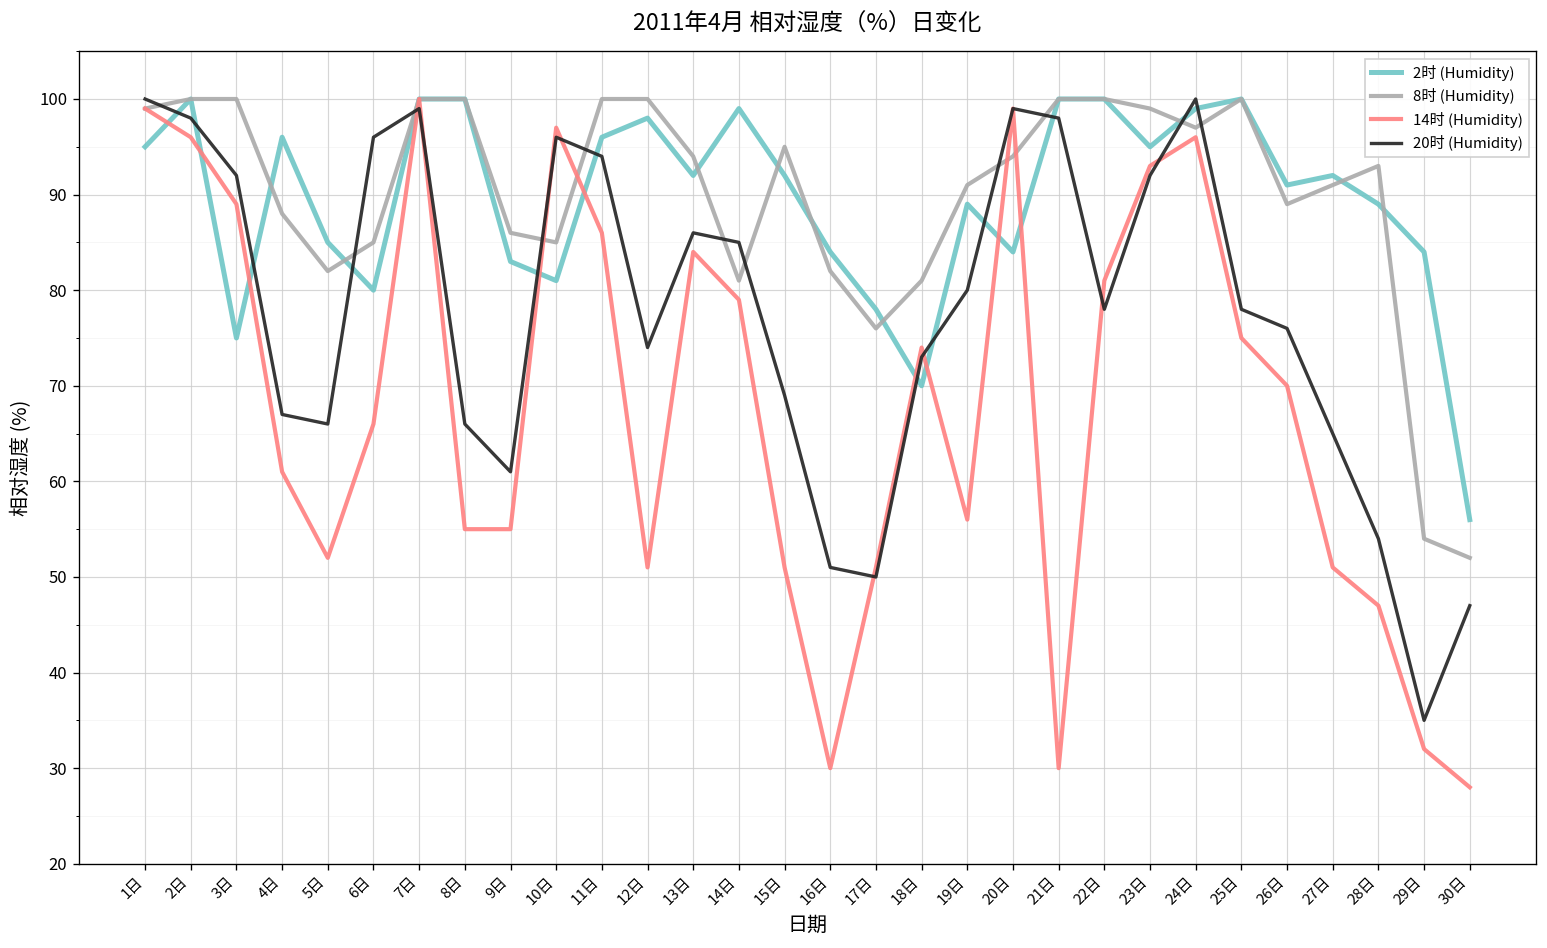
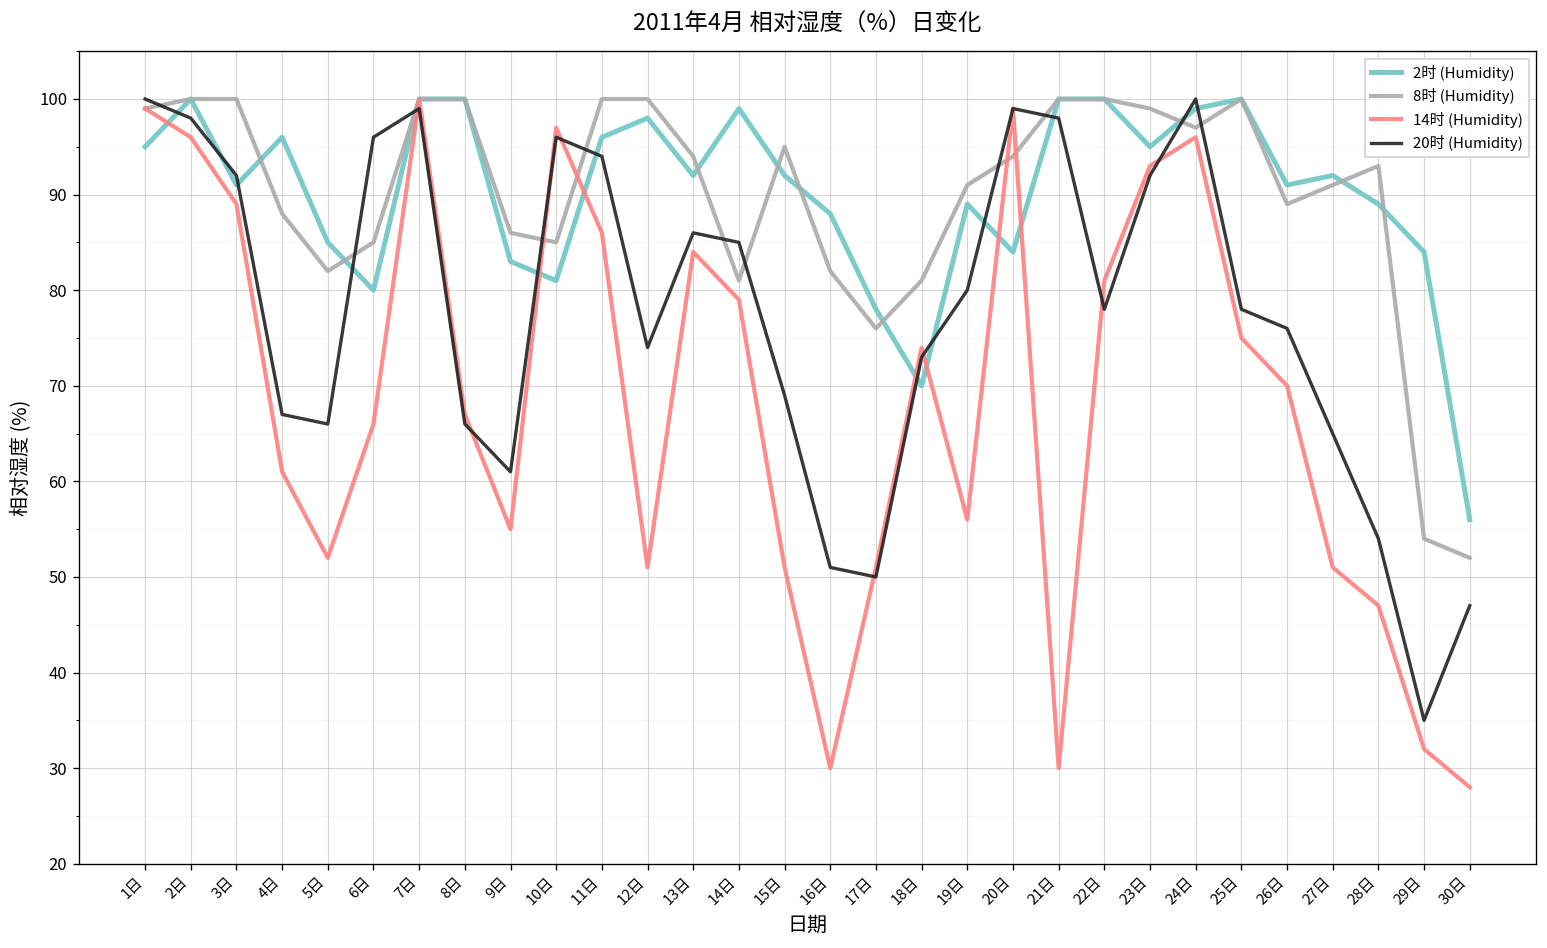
  {
    "2时 (Humidity)": {
      "1日": 95,
-     "3日": 75,
+     "3日": 91,
      "4日": 96,
      "5日": 85,
      "6日": 80,
      "9日": 83,
      "10日": 81,
      "11日": 96,
      "12日": 98,
      "13日": 92,
      "14日": 99,
      "15日": 92,
-     "16日": 84,
+     "16日": 88,
      "17日": 78,
      "18日": 70,
      "19日": 89,
      "20日": 84,
      "23日": 95,
      "24日": 99,
      "26日": 91,
      "27日": 92,
      "28日": 89,
      "29日": 84,
      "30日": 56
    },
    "8时 (Humidity)": {
      "3日": 100,
      "4日": 88,
      "5日": 82,
      "6日": 85,
      "9日": 86,
      "10日": 85,
      "11日": 100,
      "12日": 100,
      "13日": 94,
      "14日": 81,
      "15日": 95,
      "16日": 82,
      "17日": 76,
      "18日": 81,
      "19日": 91,
      "20日": 94,
      "23日": 99,
      "24日": 97,
      "26日": 89,
      "27日": 91,
      "28日": 93,
      "29日": 54,
      "30日": 52
    },
    "14时 (Humidity)": {
      "2日": 96,
      "3日": 89,
      "4日": 61,
      "5日": 52,
      "6日": 66,
-     "8日": 55,
+     "8日": 67,
      "9日": 55,
      "10日": 97,
      "11日": 86,
      "12日": 51,
      "13日": 84,
      "14日": 79,
      "15日": 51,
      "16日": 30,
      "17日": 51,
      "18日": 74,
      "19日": 56,
      "21日": 30,
      "22日": 81,
      "23日": 93,
      "24日": 96,
      "25日": 75,
      "26日": 70,
      "27日": 51,
      "28日": 47,
      "29日": 32,
      "30日": 28
    },
    "20时 (Humidity)": {
      "1日": 100,
      "2日": 98,
      "3日": 92,
      "4日": 67,
      "5日": 66,
      "6日": 96,
      "7日": 99,
      "8日": 66,
      "9日": 61,
      "10日": 96,
      "11日": 94,
      "12日": 74,
      "13日": 86,
      "14日": 85,
      "15日": 69,
      "16日": 51,
      "17日": 50,
      "18日": 73,
      "19日": 80,
      "21日": 98,
      "22日": 78,
      "23日": 92,
      "24日": 100,
      "25日": 78,
      "26日": 76,
      "27日": 65,
      "28日": 54,
      "29日": 35,
      "30日": 47
    }
  }
